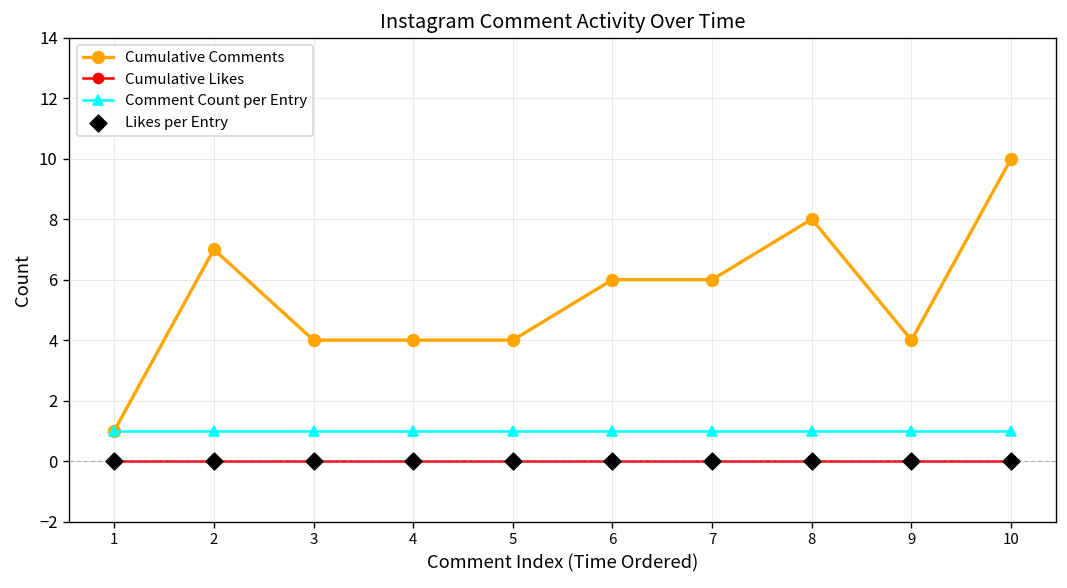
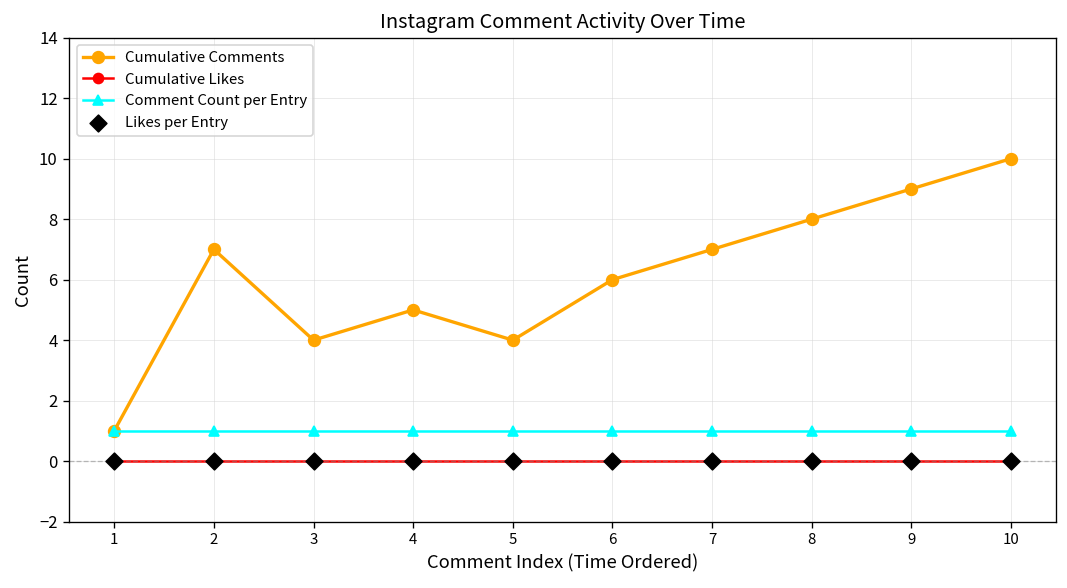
  {
    "Cumulative Comments": {
      "2": 7,
      "3": 4,
-     "4": 4,
+     "4": 5,
      "5": 4,
      "6": 6,
-     "7": 6,
+     "7": 7,
      "8": 8,
-     "9": 4,
+     "9": 9,
      "10": 10
    },
    "Likes per Entry": {
      "1": 0,
      "2": 0,
      "3": 0,
      "4": 0,
      "5": 0,
      "6": 0,
      "7": 0,
      "8": 0,
      "9": 0,
      "10": 0
    },
    "Comment Count per Entry": {
      "2": 1,
      "3": 1,
      "4": 1,
      "5": 1,
      "6": 1,
      "7": 1,
      "8": 1,
      "9": 1,
      "10": 1
    }
  }
